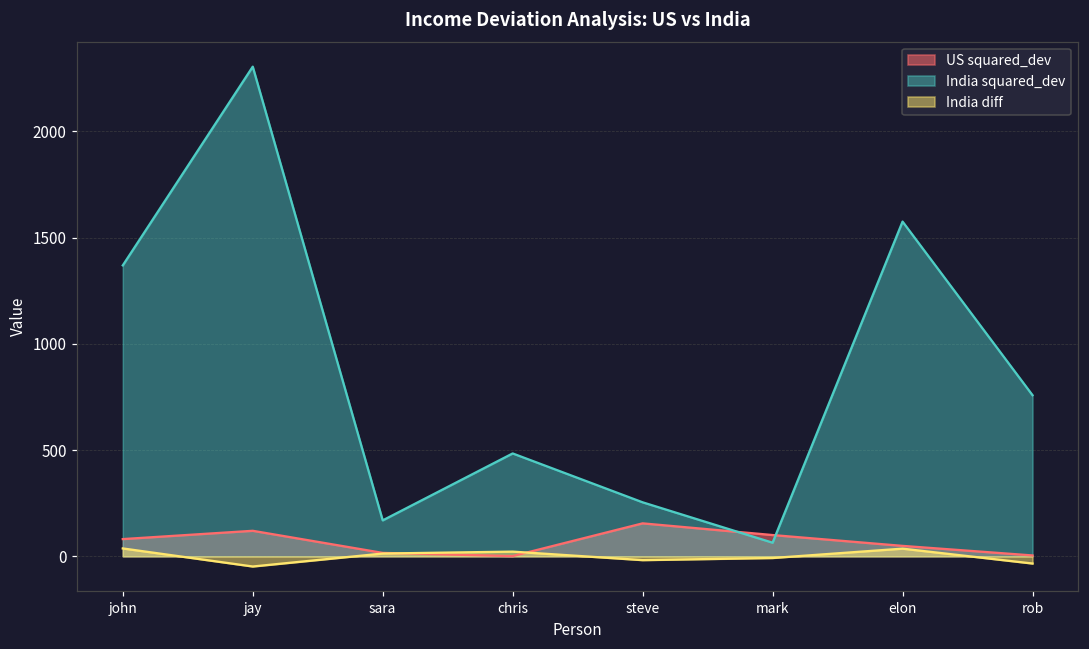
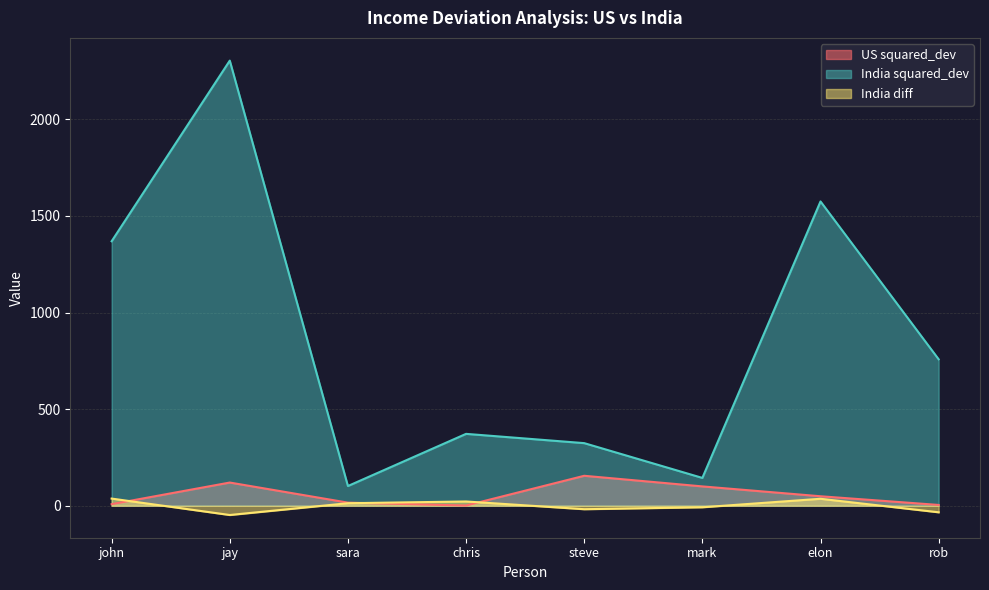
  {
    "US squared_dev": {
-     "john": 80,
+     "john": 10,
      "jay": 120,
      "chris": 0,
      "steve": 160,
      "mark": 100
    },
    "India squared_dev": {
      "john": 1370,
      "jay": 2300,
-     "sara": 170,
-     "chris": 480,
-     "steve": 250,
-     "mark": 60,
+     "sara": 100,
+     "chris": 370,
+     "steve": 320,
+     "mark": 140,
      "elon": 1580,
      "rob": 760
    }
  }
